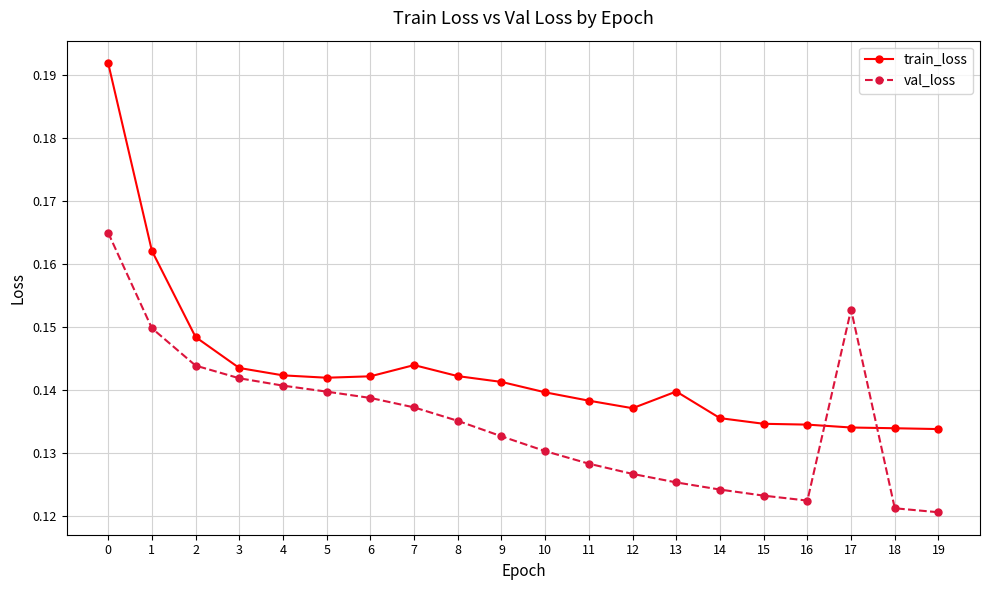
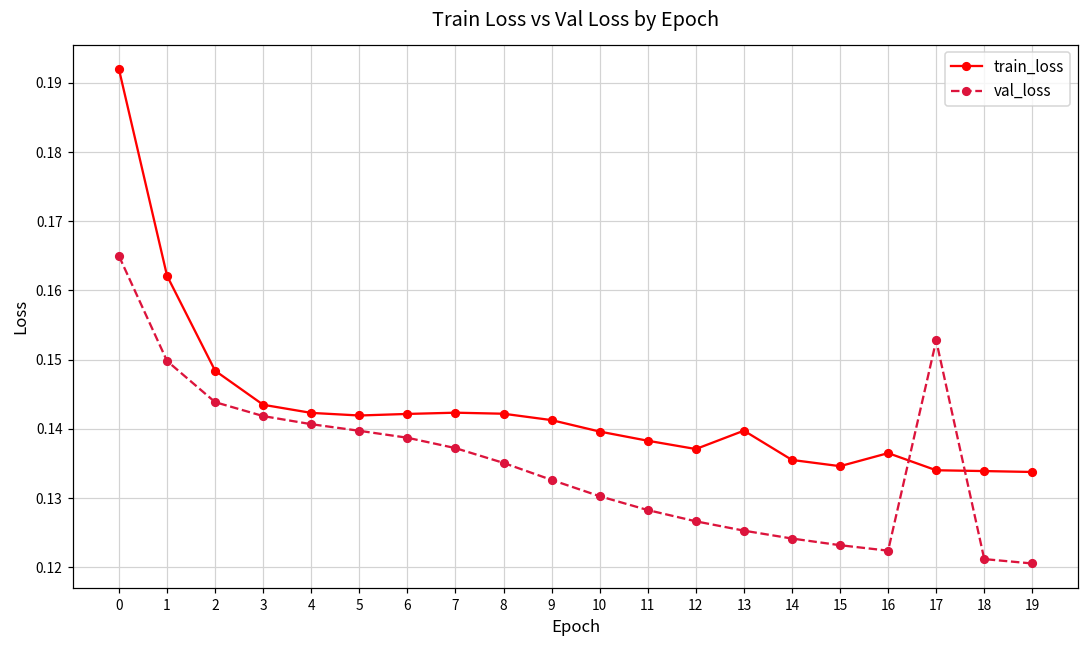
  {
    "train_loss": {
      "0": 0.192,
      "1": 0.162,
      "2": 0.148,
      "3": 0.143,
      "4": 0.142,
      "5": 0.142,
      "6": 0.142,
-     "7": 0.144,
+     "7": 0.142,
      "8": 0.142,
      "9": 0.141,
      "10": 0.140,
      "11": 0.138,
      "12": 0.137,
      "13": 0.140,
      "14": 0.136,
      "15": 0.135,
-     "16": 0.134,
+     "16": 0.136,
      "17": 0.134,
      "18": 0.134,
      "19": 0.134
    },
    "val_loss": {
      "0": 0.165,
      "1": 0.150,
      "2": 0.144,
      "3": 0.142,
      "4": 0.141,
      "5": 0.140,
      "6": 0.139,
      "7": 0.137,
      "8": 0.135,
      "9": 0.133,
      "10": 0.130,
      "11": 0.128,
      "12": 0.127,
      "13": 0.125,
      "14": 0.124,
      "15": 0.123,
      "16": 0.122,
      "17": 0.153,
      "18": 0.121,
      "19": 0.121
    }
  }
